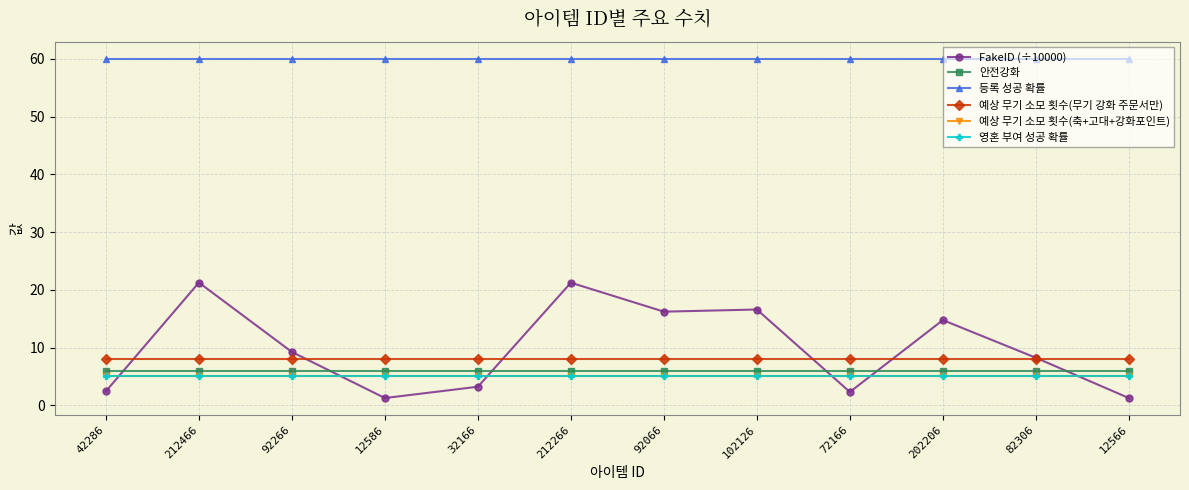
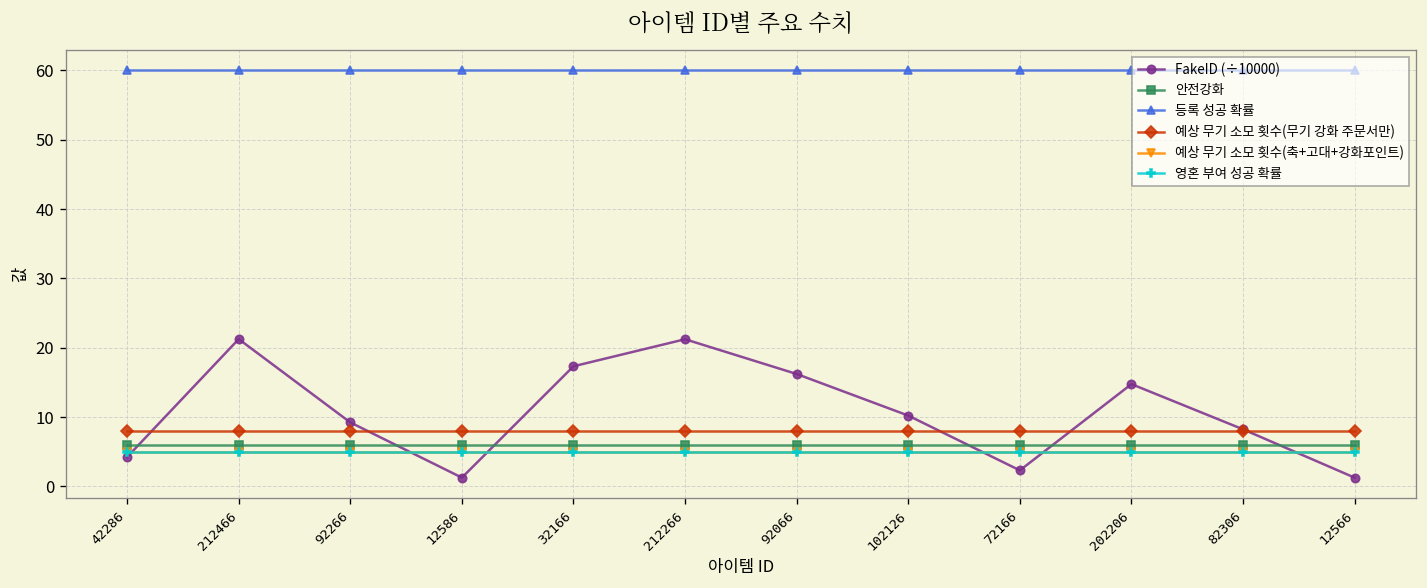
  {
    "FakeID (÷10000)": {
-     "42286": 2,
+     "42286": 4,
      "212466": 21,
      "92266": 9,
      "12586": 1,
-     "32166": 3,
+     "32166": 17,
      "212266": 21,
      "92066": 16,
-     "102126": 17,
+     "102126": 10,
      "72166": 2,
      "202206": 15,
      "12566": 1
    },
    "안전강화": {
      "42286": 6,
      "212466": 6,
      "92266": 6,
      "12586": 6,
      "32166": 6,
      "212266": 6,
      "92066": 6,
      "102126": 6,
      "72166": 6,
      "202206": 6,
      "82306": 6,
      "12566": 6
    },
    "등록 성공 확률": {
      "42286": 60,
      "212466": 60,
      "92266": 60,
      "12586": 60,
      "32166": 60,
      "212266": 60,
      "92066": 60,
      "102126": 60,
      "72166": 60,
      "202206": 60
    },
    "예상 무기 소모 횟수(무기 강화 주문서만)": {
      "42286": 8,
      "212466": 8,
      "92266": 8,
      "12586": 8,
      "32166": 8,
      "212266": 8,
      "92066": 8,
      "102126": 8,
      "72166": 8,
      "202206": 8,
      "12566": 8
    },
    "영혼 부여 성공 확률": {
      "42286": 5,
      "212466": 5,
      "92266": 5,
      "12586": 5,
      "32166": 5,
      "212266": 5,
      "92066": 5,
      "102126": 5,
      "72166": 5,
      "202206": 5,
      "82306": 5,
      "12566": 5
    }
  }
